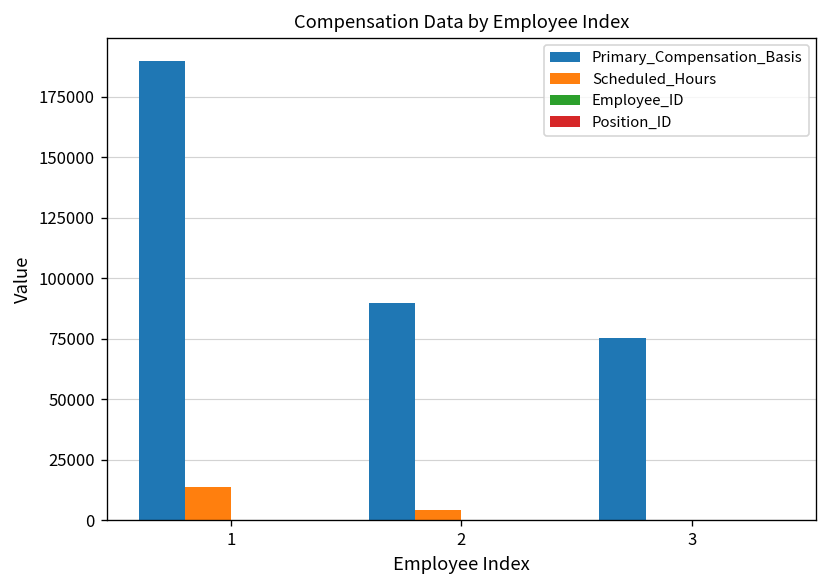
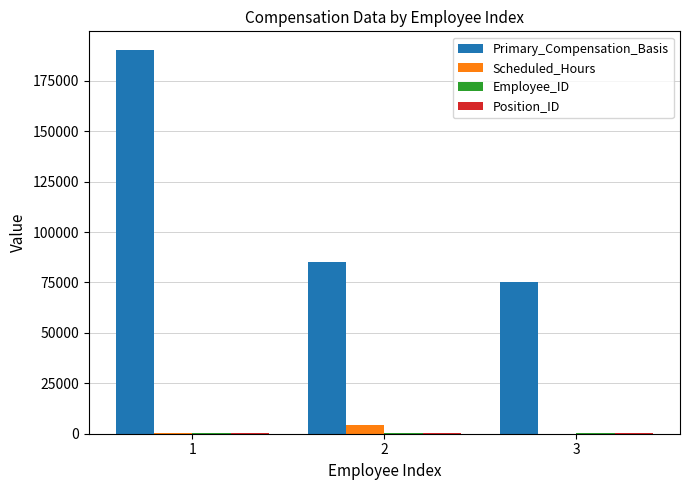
  {
    "Primary_Compensation_Basis": {
      "1": 190000,
-     "2": 90000,
+     "2": 85000,
      "3": 75000
    },
    "Scheduled_Hours": {
-     "1": 14000,
+     "1": 0,
      "2": 4000
    }
  }
